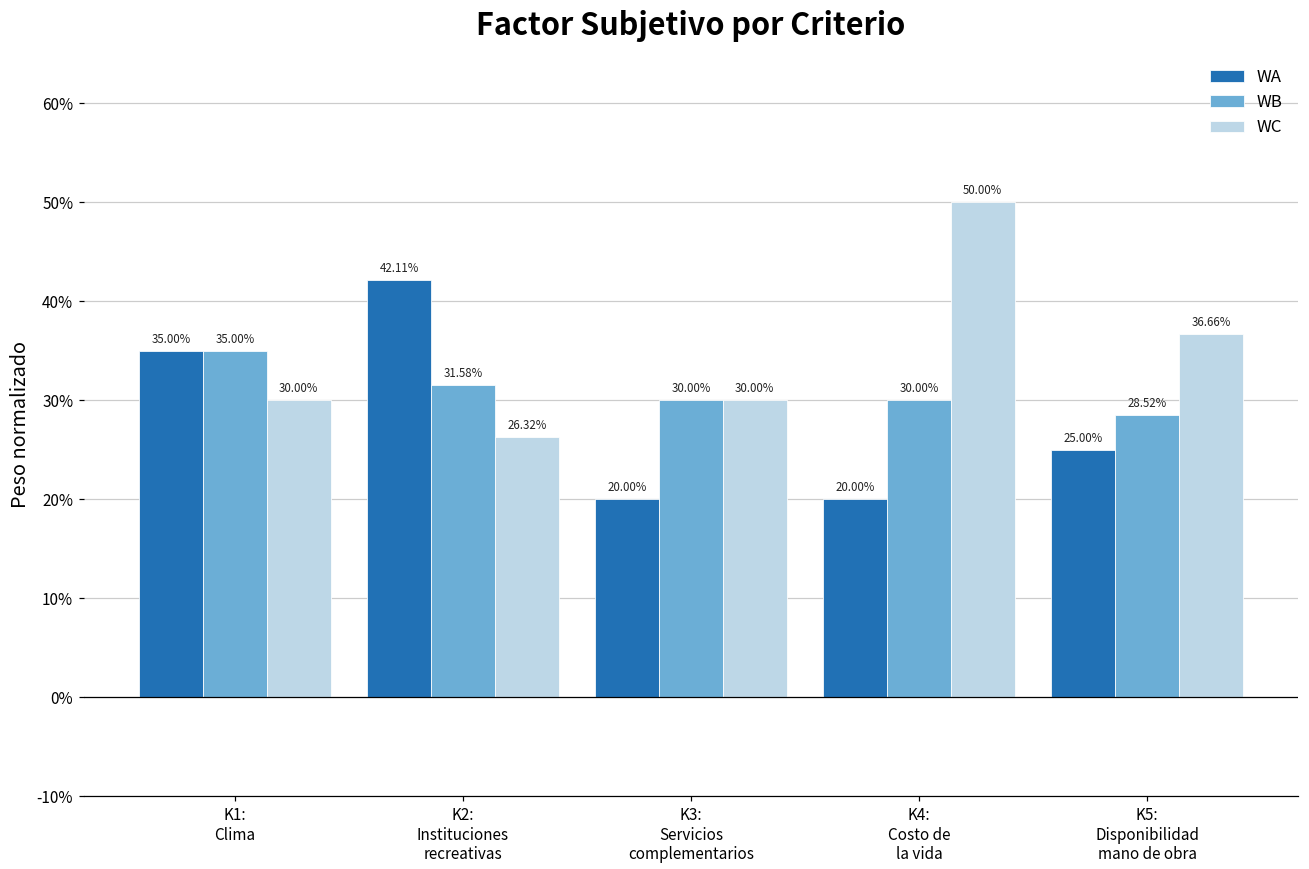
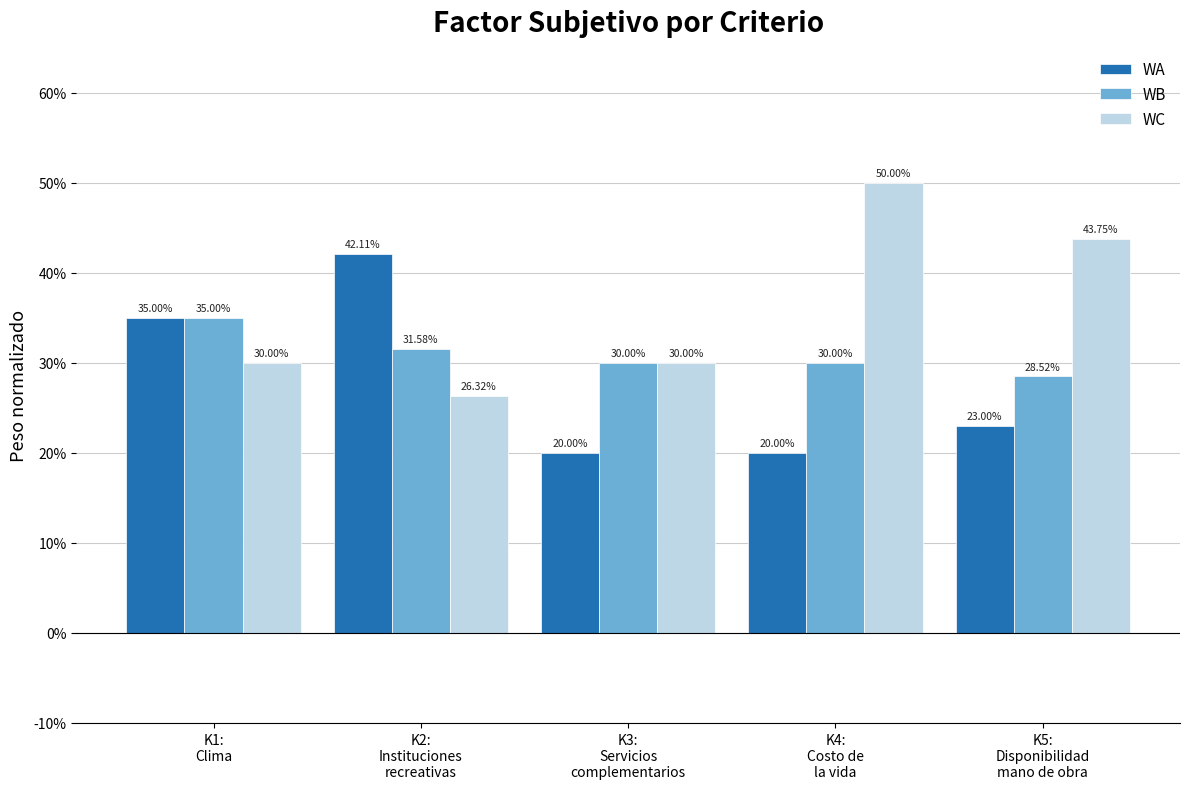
  {
    "WA": {
      "K1: Clima": "35.00%",
      "K2: Instituciones recreativas": "42.11%",
      "K3: Servicios complementarios": "20.00%",
      "K4: Costo de la vida": "20.00%",
-     "K5: Disponibilidad mano de obra": "25.00%"
+     "K5: Disponibilidad mano de obra": "23.00%"
    },
    "WB": {
      "K1: Clima": "35.00%",
      "K2: Instituciones recreativas": "31.58%",
      "K3: Servicios complementarios": "30.00%",
      "K4: Costo de la vida": "30.00%",
      "K5: Disponibilidad mano de obra": "28.52%"
    },
    "WC": {
      "K1: Clima": "30.00%",
      "K2: Instituciones recreativas": "26.32%",
      "K3: Servicios complementarios": "30.00%",
      "K4: Costo de la vida": "50.00%",
-     "K5: Disponibilidad mano de obra": "36.66%"
+     "K5: Disponibilidad mano de obra": "43.75%"
    }
  }
